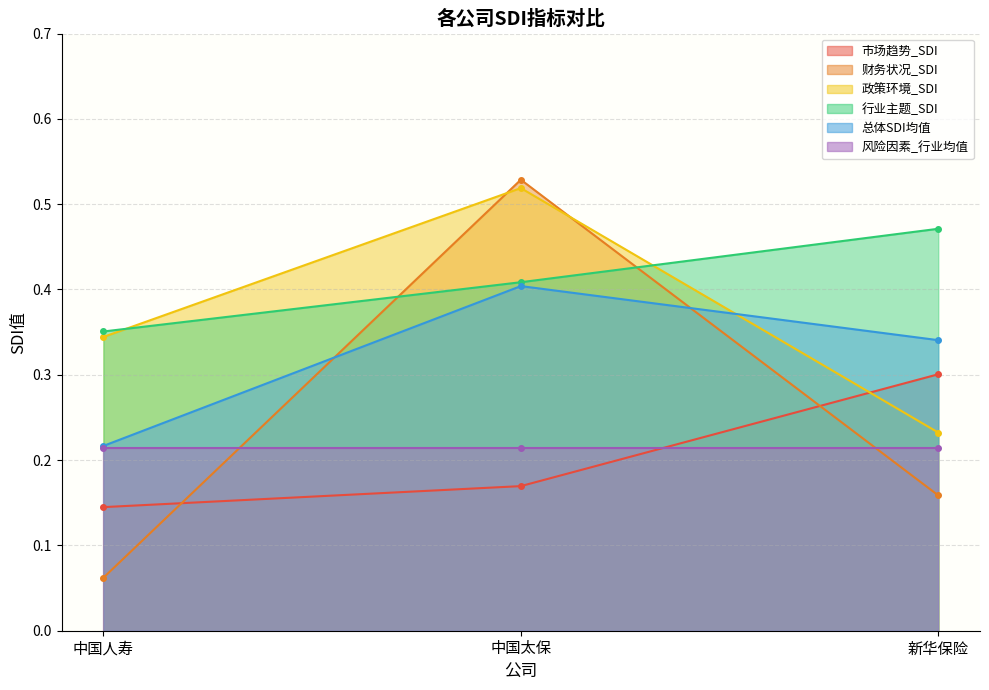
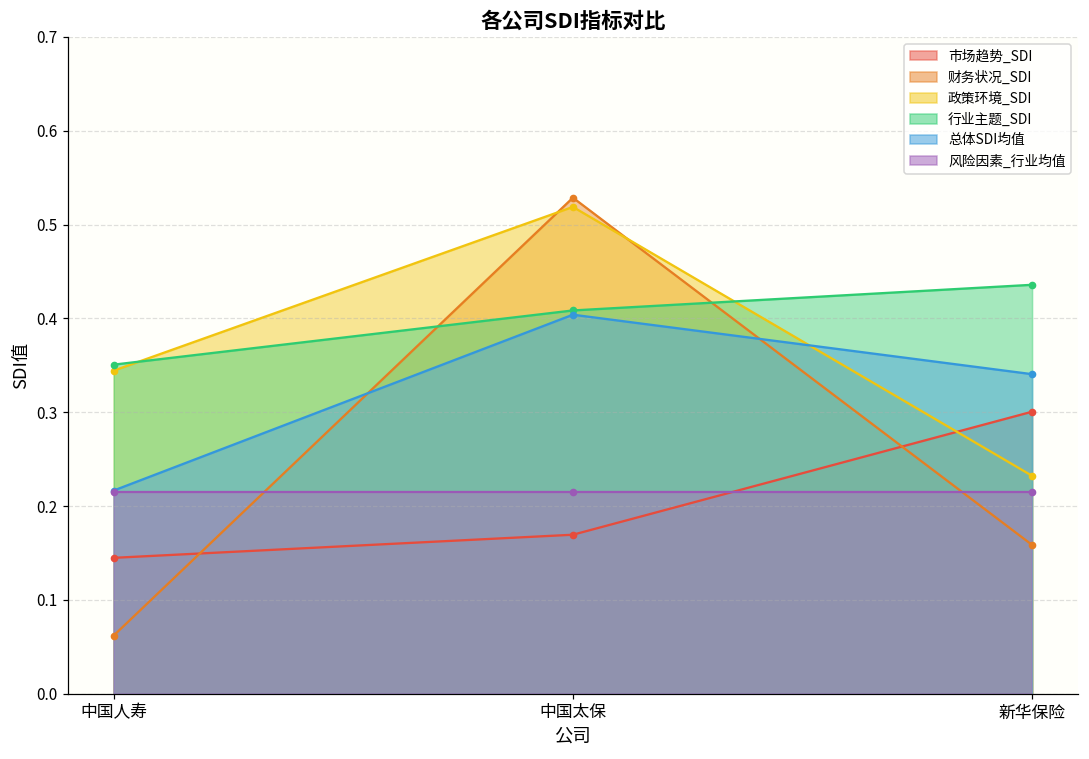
  {
    "行业主题_SDI": {
      "中国人寿": 0.35,
      "中国太保": 0.41,
-     "新华保险": 0.47
+     "新华保险": 0.44
    },
    "总体SDI均值": {
      "中国太保": 0.40,
      "新华保险": 0.34
    },
    "风险因素_行业均值": {
      "中国太保": 0.21,
      "新华保险": 0.21
    }
  }
